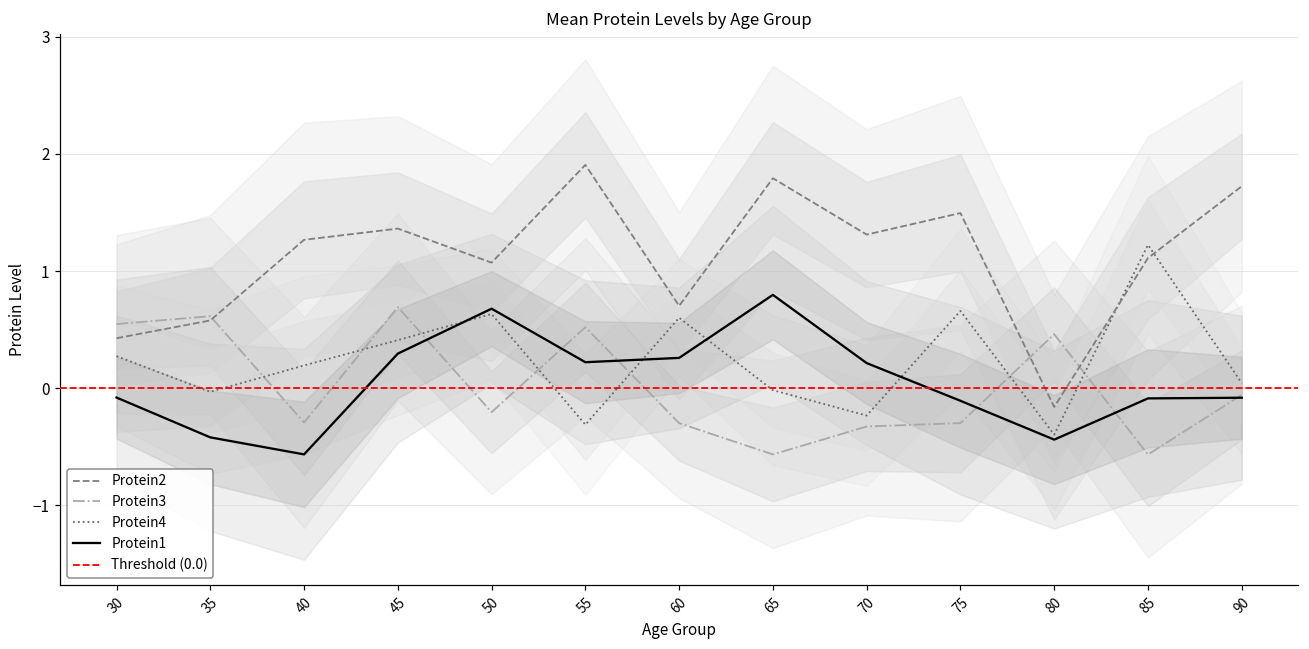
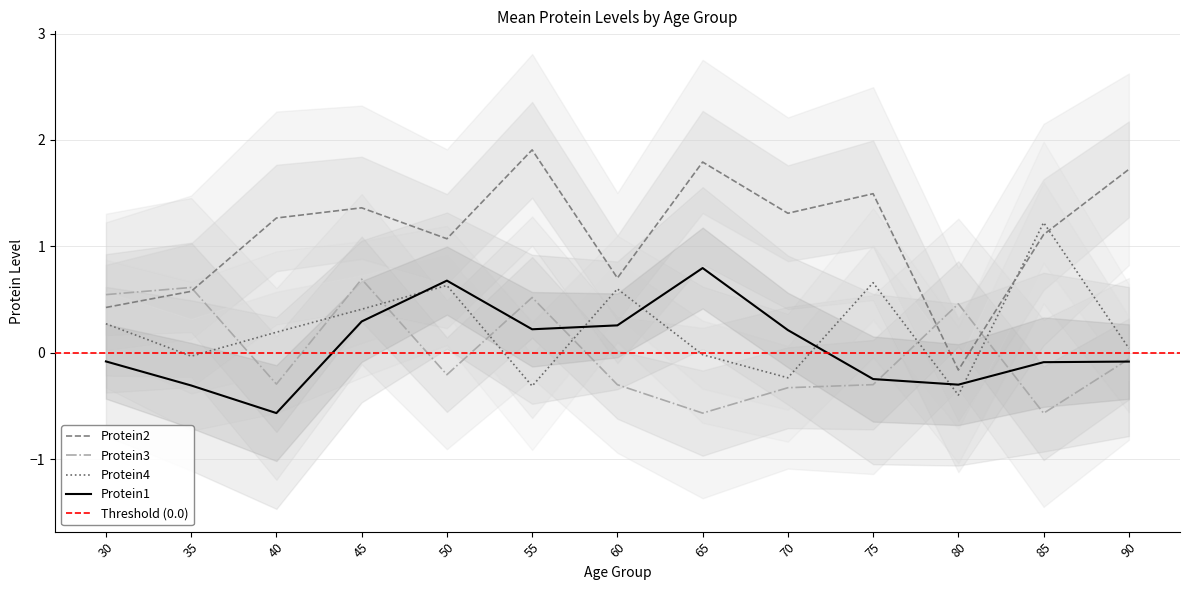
  {
    "Protein1": {
      "30": -0.08,
-     "35": -0.42,
+     "35": -0.31,
      "40": -0.57,
      "45": 0.29,
      "50": 0.68,
      "55": 0.22,
      "60": 0.26,
      "65": 0.80,
      "70": 0.21,
-     "75": -0.11,
-     "80": -0.44,
+     "75": -0.25,
+     "80": -0.30,
      "85": -0.09,
      "90": -0.08
    }
  }
